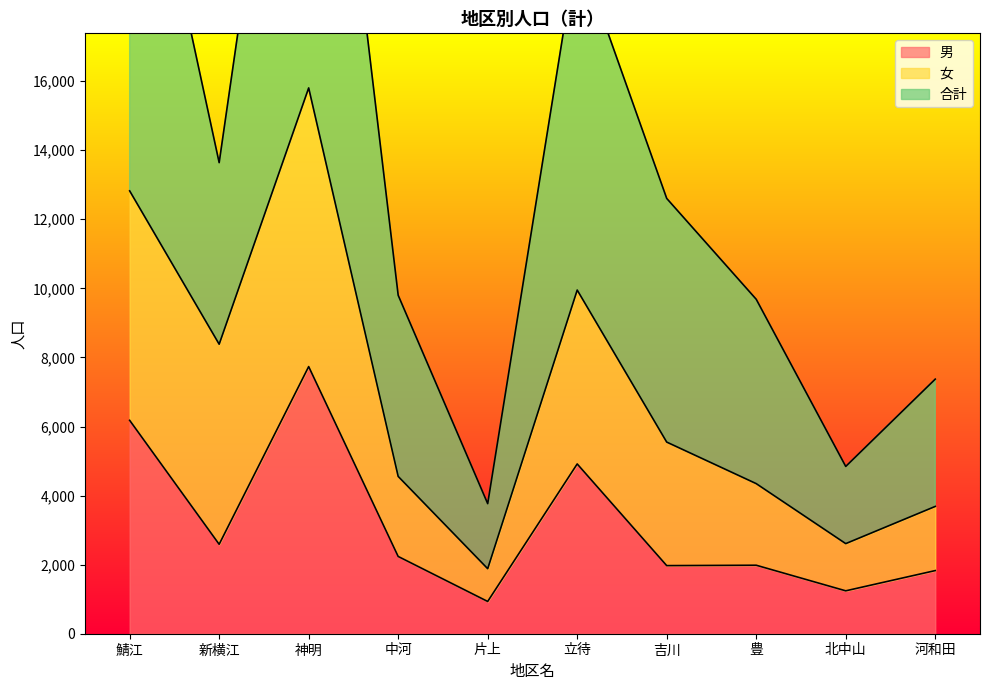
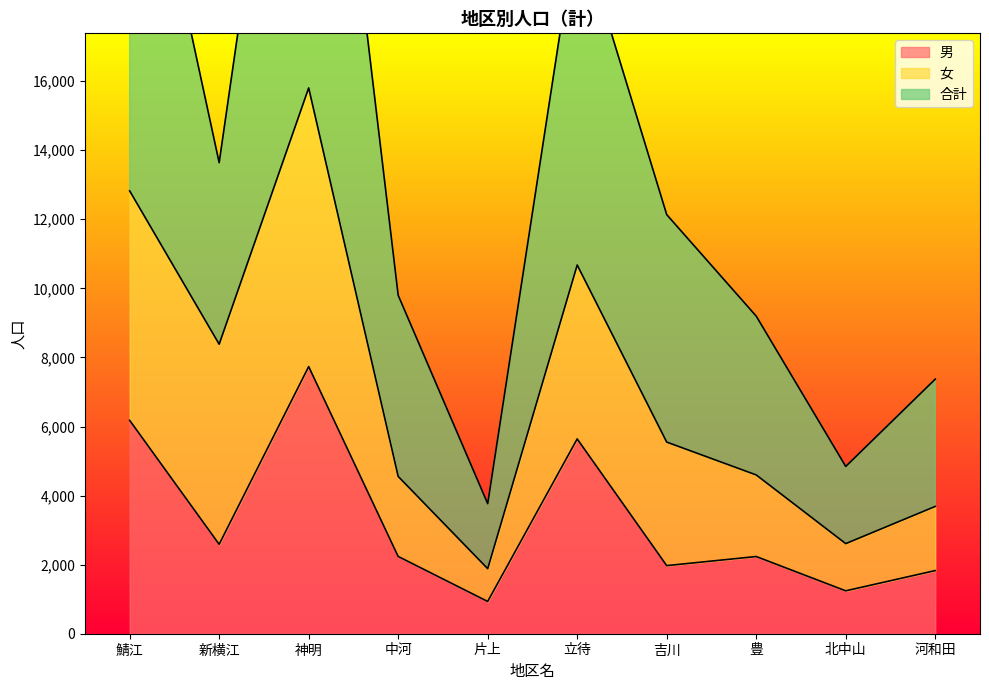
  {
    "男": {
      "鯖江": "6,200",
      "新横江": "2,600",
      "神明": "7,700",
      "中河": "2,200",
      "片上": "900",
-     "立待": "4,900",
+     "立待": "5,600",
      "吉川": "2,000",
-     "豊": "2,000",
+     "豊": "2,200",
      "北中山": "1,200",
      "河和田": "1,800"
    },
    "女": {
      "鯖江": "6,600",
      "新横江": "5,800",
      "神明": "8,100",
      "中河": "2,300",
      "片上": "900",
      "立待": "5,000",
      "吉川": "3,600",
      "豊": "2,400",
      "北中山": "1,400",
      "河和田": "1,900"
    },
    "合計": {
      "新横江": "5,300",
      "中河": "5,200",
      "片上": "1,900",
-     "吉川": "7,100",
-     "豊": "5,300",
+     "吉川": "6,600",
+     "豊": "4,600",
      "北中山": "2,200",
      "河和田": "3,700"
    }
  }
